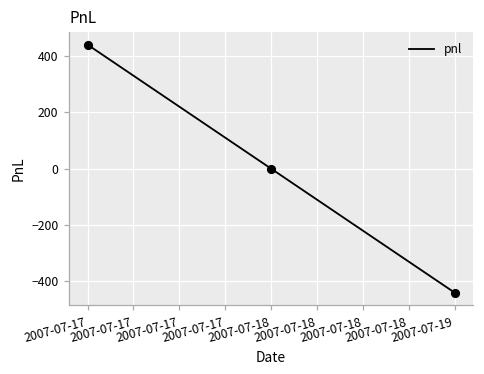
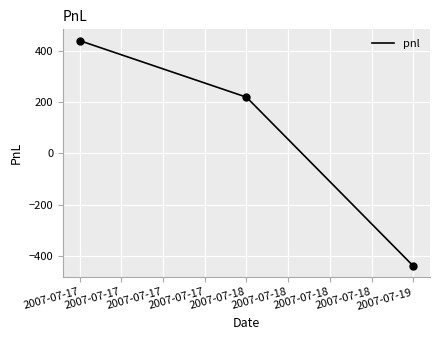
  {
    "2007-07-17": 440,
-   "2007-07-18": 0,
+   "2007-07-18": 220,
    "2007-07-19": -440
  }
